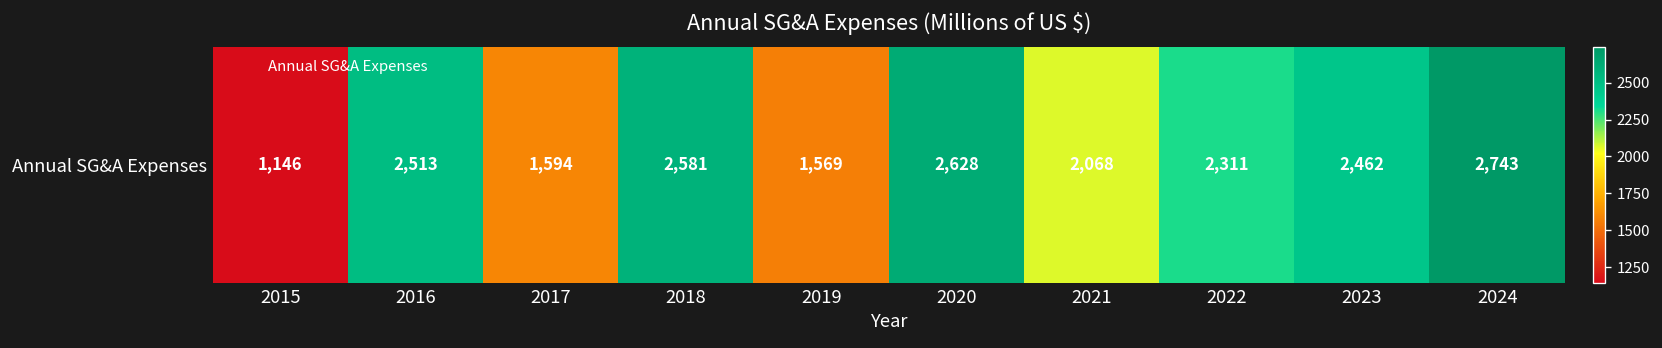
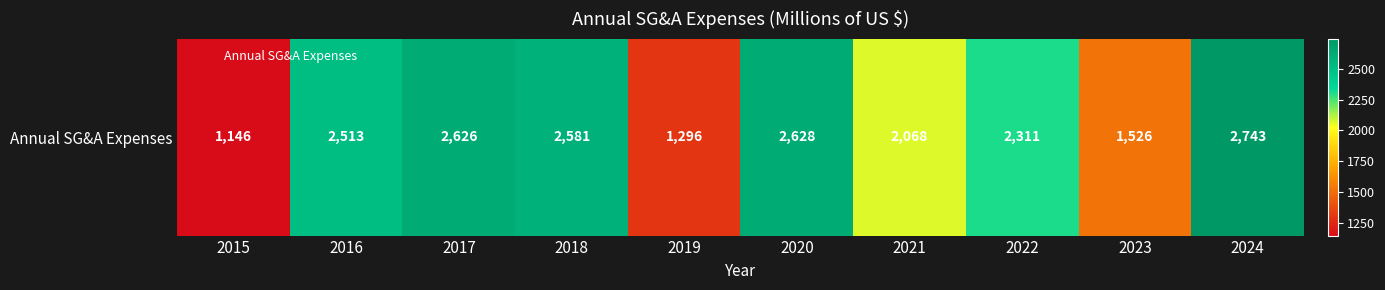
  {
    "Annual SG&A Expenses": {
      "2015": "1,146",
      "2016": "2,513",
-     "2017": "1,594",
+     "2017": "2,626",
      "2018": "2,581",
-     "2019": "1,569",
+     "2019": "1,296",
      "2020": "2,628",
      "2021": "2,068",
      "2022": "2,311",
-     "2023": "2,462",
+     "2023": "1,526",
      "2024": "2,743"
    }
  }
